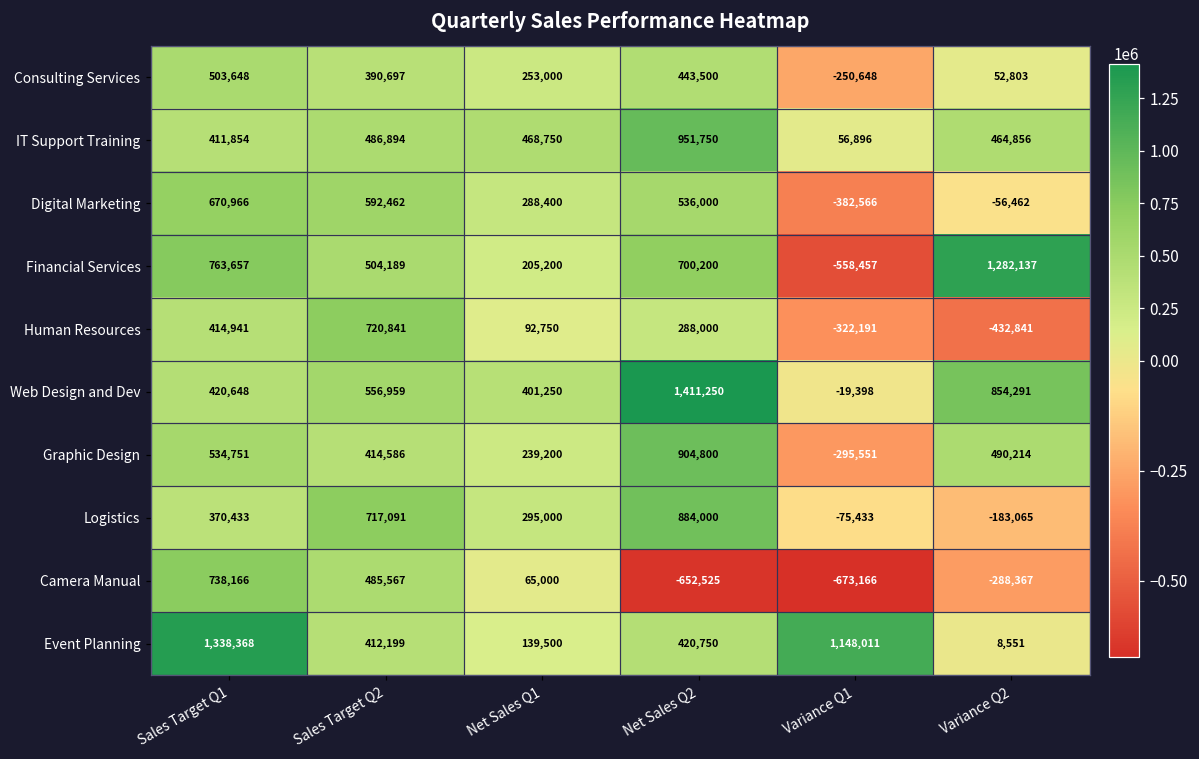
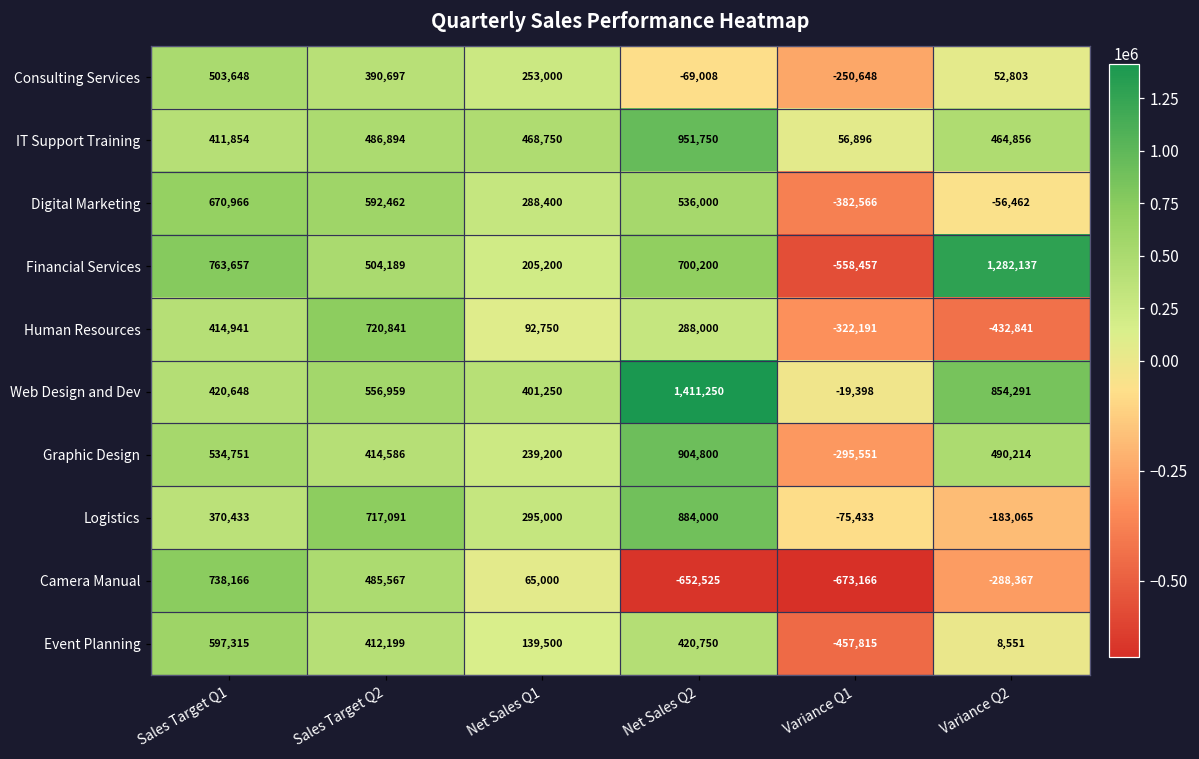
  {
    "Consulting Services": {
      "Sales Target Q1": "503,648",
      "Sales Target Q2": "390,697",
      "Net Sales Q1": "253,000",
-     "Net Sales Q2": "443,500",
+     "Net Sales Q2": "-69,008",
      "Variance Q1": "-250,648",
      "Variance Q2": "52,803"
    },
    "IT Support Training": {
      "Sales Target Q1": "411,854",
      "Sales Target Q2": "486,894",
      "Net Sales Q1": "468,750",
      "Net Sales Q2": "951,750",
      "Variance Q1": "56,896",
      "Variance Q2": "464,856"
    },
    "Digital Marketing": {
      "Sales Target Q1": "670,966",
      "Sales Target Q2": "592,462",
      "Net Sales Q1": "288,400",
      "Net Sales Q2": "536,000",
      "Variance Q1": "-382,566",
      "Variance Q2": "-56,462"
    },
    "Financial Services": {
      "Sales Target Q1": "763,657",
      "Sales Target Q2": "504,189",
      "Net Sales Q1": "205,200",
      "Net Sales Q2": "700,200",
      "Variance Q1": "-558,457",
      "Variance Q2": "1,282,137"
    },
    "Human Resources": {
      "Sales Target Q1": "414,941",
      "Sales Target Q2": "720,841",
      "Net Sales Q1": "92,750",
      "Net Sales Q2": "288,000",
      "Variance Q1": "-322,191",
      "Variance Q2": "-432,841"
    },
    "Web Design and Dev": {
      "Sales Target Q1": "420,648",
      "Sales Target Q2": "556,959",
      "Net Sales Q1": "401,250",
      "Net Sales Q2": "1,411,250",
      "Variance Q1": "-19,398",
      "Variance Q2": "854,291"
    },
    "Graphic Design": {
      "Sales Target Q1": "534,751",
      "Sales Target Q2": "414,586",
      "Net Sales Q1": "239,200",
      "Net Sales Q2": "904,800",
      "Variance Q1": "-295,551",
      "Variance Q2": "490,214"
    },
    "Logistics": {
      "Sales Target Q1": "370,433",
      "Sales Target Q2": "717,091",
      "Net Sales Q1": "295,000",
      "Net Sales Q2": "884,000",
      "Variance Q1": "-75,433",
      "Variance Q2": "-183,065"
    },
    "Camera Manual": {
      "Sales Target Q1": "738,166",
      "Sales Target Q2": "485,567",
      "Net Sales Q1": "65,000",
      "Net Sales Q2": "-652,525",
      "Variance Q1": "-673,166",
      "Variance Q2": "-288,367"
    },
    "Event Planning": {
-     "Sales Target Q1": "1,338,368",
+     "Sales Target Q1": "597,315",
      "Sales Target Q2": "412,199",
      "Net Sales Q1": "139,500",
      "Net Sales Q2": "420,750",
-     "Variance Q1": "1,148,011",
+     "Variance Q1": "-457,815",
      "Variance Q2": "8,551"
    }
  }
